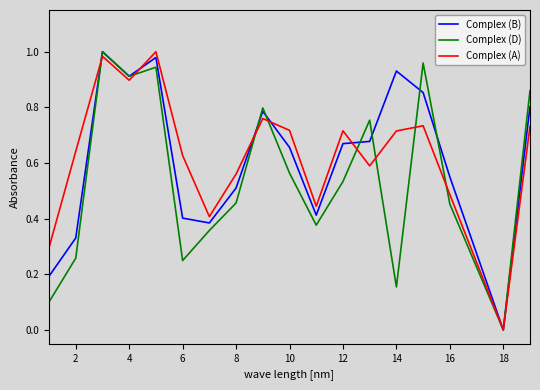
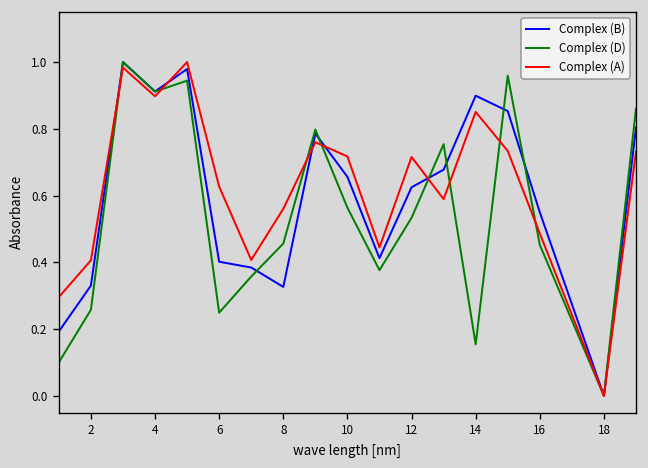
  {
    "Complex (B)": {
      "2": 0.33,
      "6": 0.40,
-     "8": 0.51,
+     "8": 0.33,
      "10": 0.66,
-     "12": 0.67,
-     "14": 0.93,
+     "12": 0.62,
+     "14": 0.90,
      "16": 0.55
    },
    "Complex (D)": {
      "2": 0.26,
      "6": 0.25,
      "8": 0.46,
      "10": 0.56,
      "12": 0.53,
      "14": 0.15,
      "16": 0.45
    },
    "Complex (A)": {
-     "2": 0.64,
+     "2": 0.41,
      "4": 0.90,
      "6": 0.63,
      "8": 0.56,
      "10": 0.72,
      "12": 0.72,
-     "14": 0.72,
+     "14": 0.85,
      "16": 0.49
    }
  }
